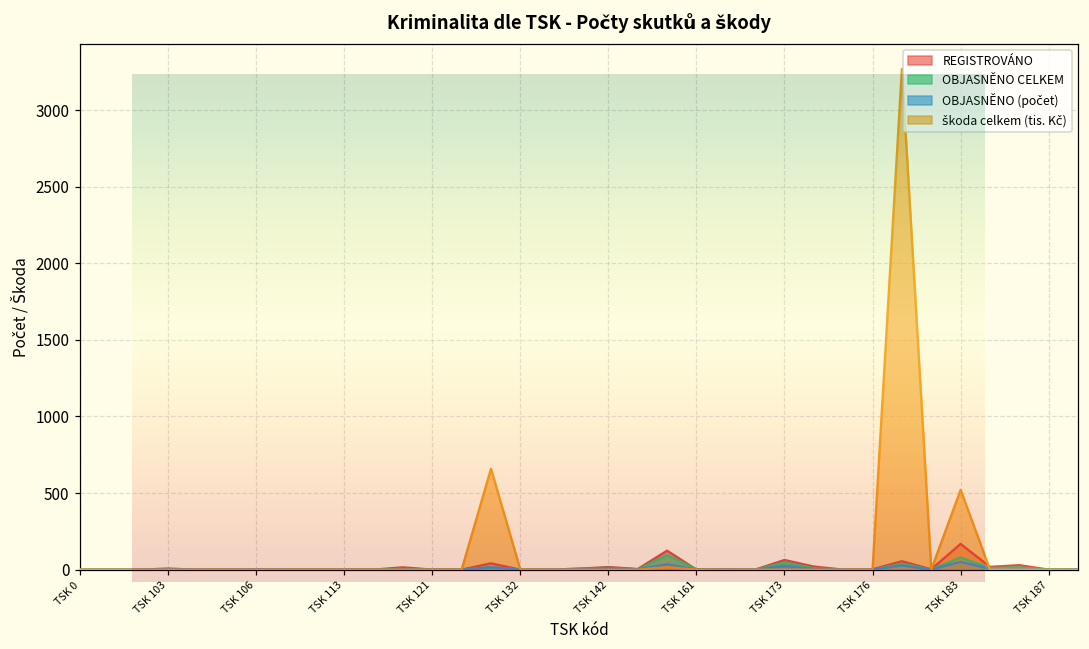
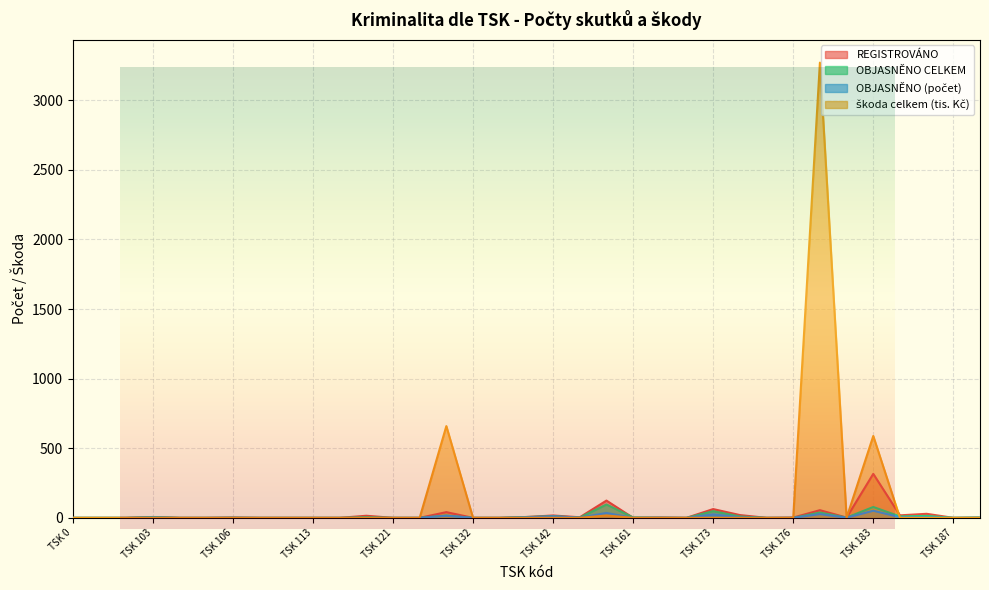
  {
    "Kriminalita dle TSK - Počty skutků a škody": {
      "REGISTROVÁNO": {
-       "TSK 183": 170
+       "TSK 183": 320
      },
      "OBJASNĚNO CELKEM": {
        "TSK 183": 80
      },
      "OBJASNĚNO (počet)": {
        "TSK 173": 30,
        "TSK 183": 50
      },
      "škoda celkem (tis. Kč)": {
        "TSK 173": 0,
-       "TSK 183": 520
+       "TSK 183": 590
      }
    }
  }
